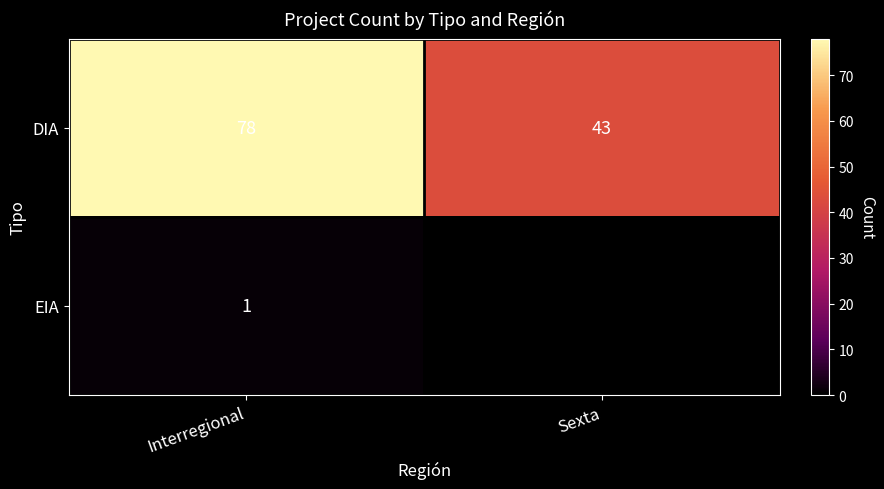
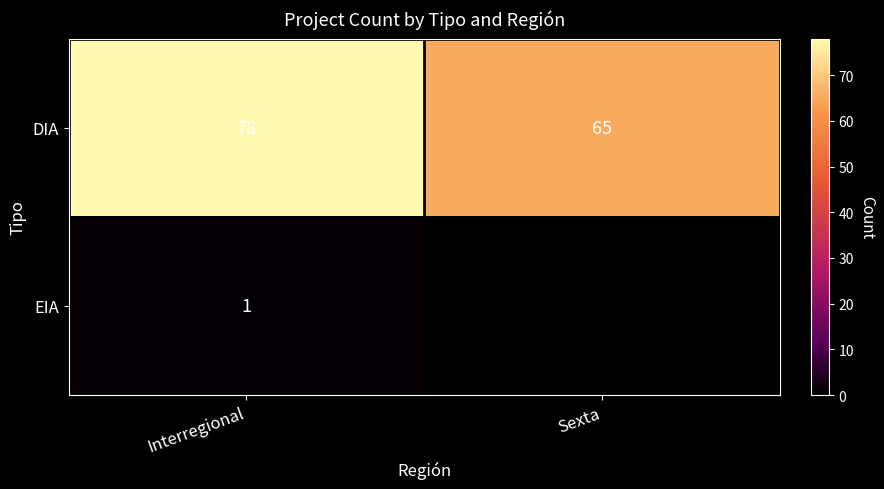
  {
    "DIA": {
      "Interregional": 78,
-     "Sexta": 43
+     "Sexta": 65
    },
    "EIA": {
      "Interregional": 1
    }
  }
